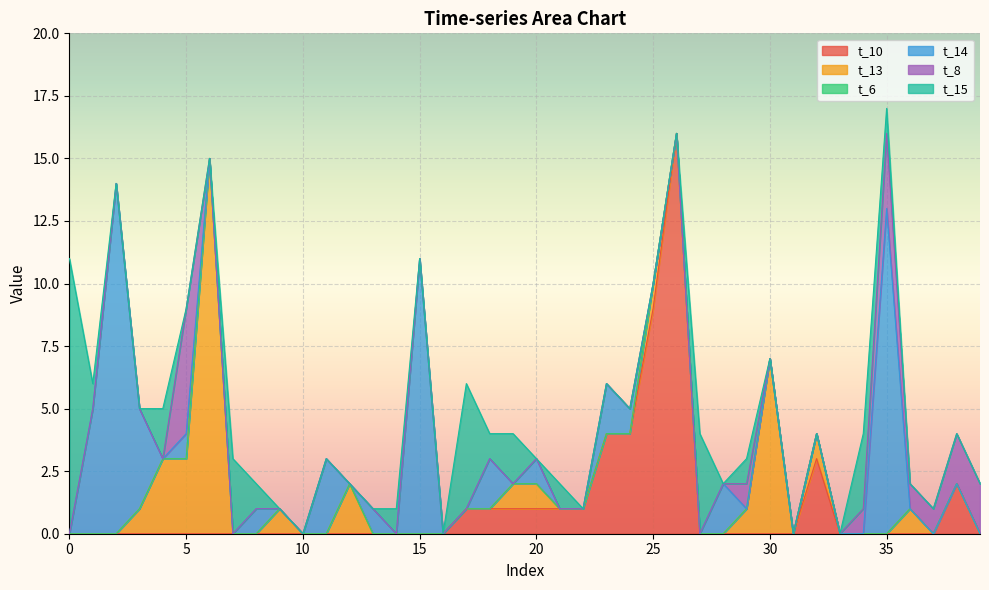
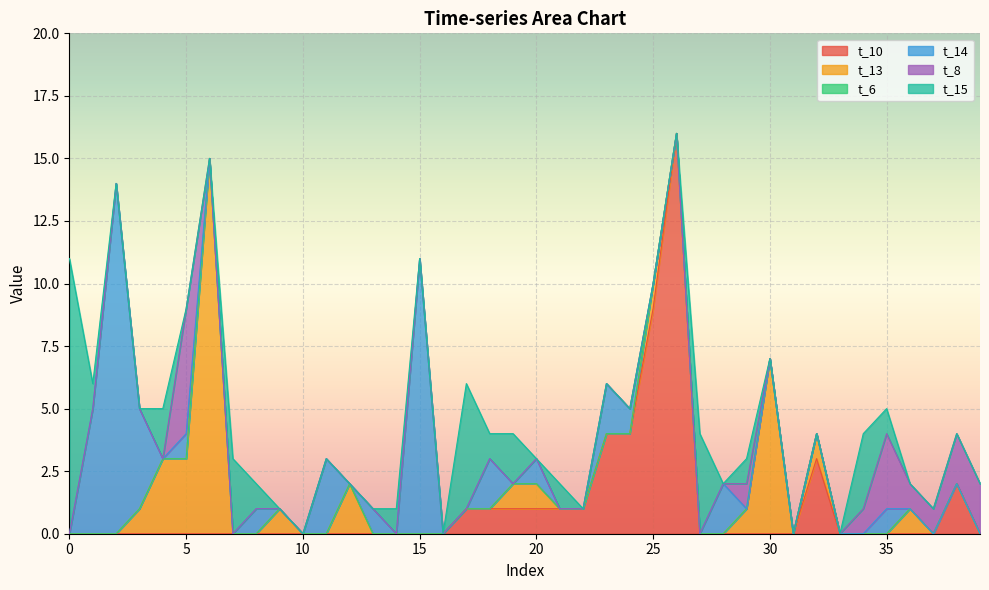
  {
    "t_10": {
      "5": 0,
      "20": 1,
      "25": 9,
      "30": 0
    },
    "t_14": {
      "5": 4,
-     "35": 13
+     "35": 1
    }
  }
